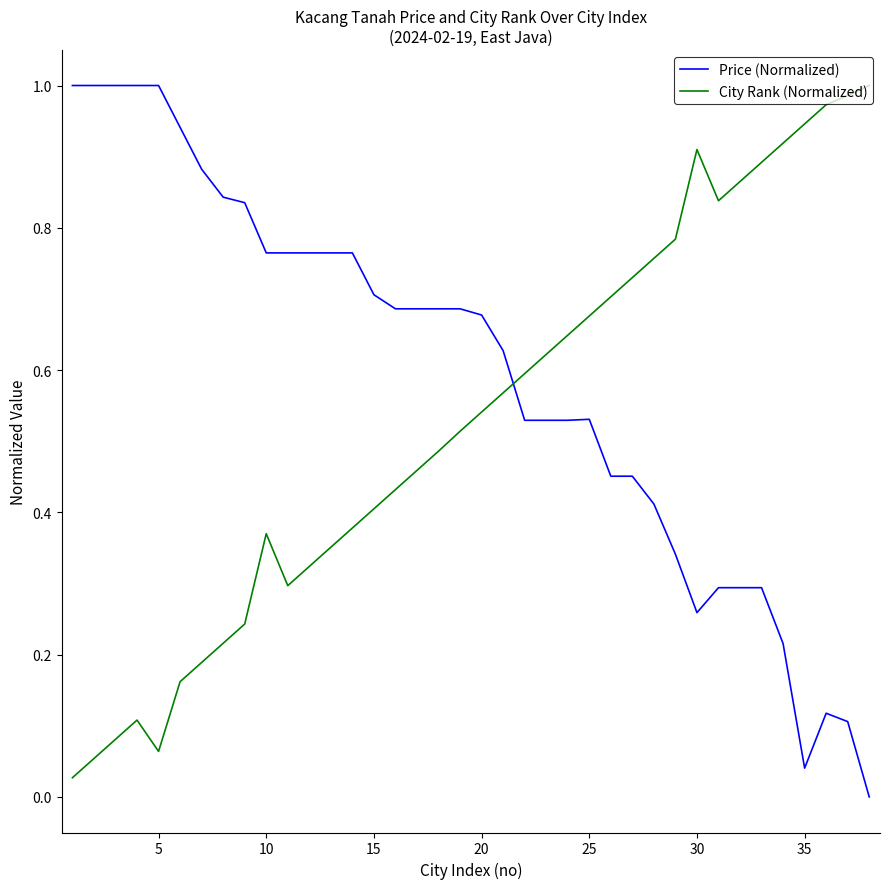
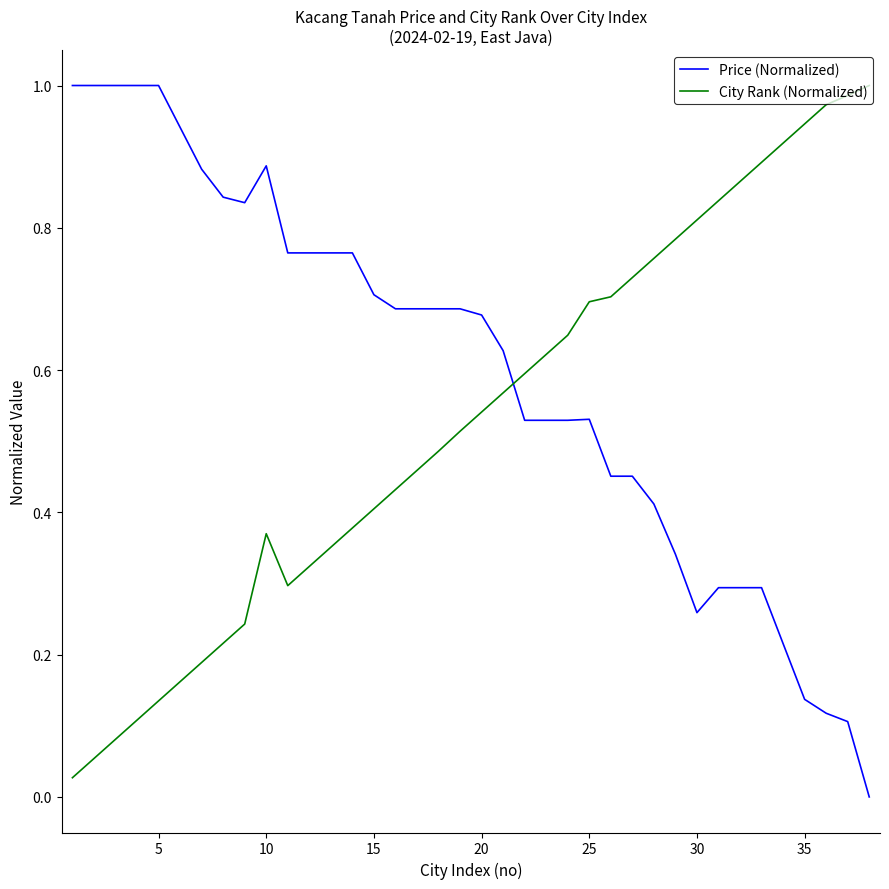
  {
    "Price (Normalized)": {
      "5": 1.00,
-     "10": 0.76,
+     "10": 0.89,
      "15": 0.71,
      "20": 0.68,
      "25": 0.53,
      "30": 0.26,
-     "35": 0.04
+     "35": 0.14
    },
    "City Rank (Normalized)": {
-     "5": 0.06,
+     "5": 0.14,
      "10": 0.37,
      "15": 0.41,
      "20": 0.54,
-     "25": 0.68,
-     "30": 0.91,
+     "25": 0.70,
+     "30": 0.81,
      "35": 0.95
    }
  }
